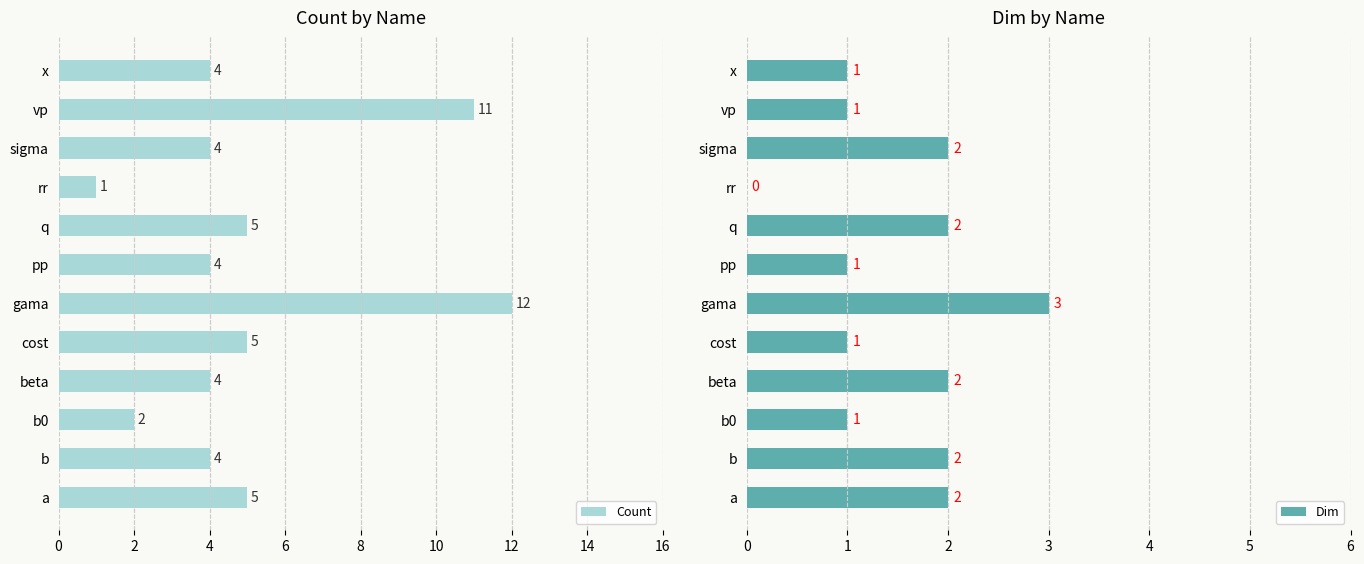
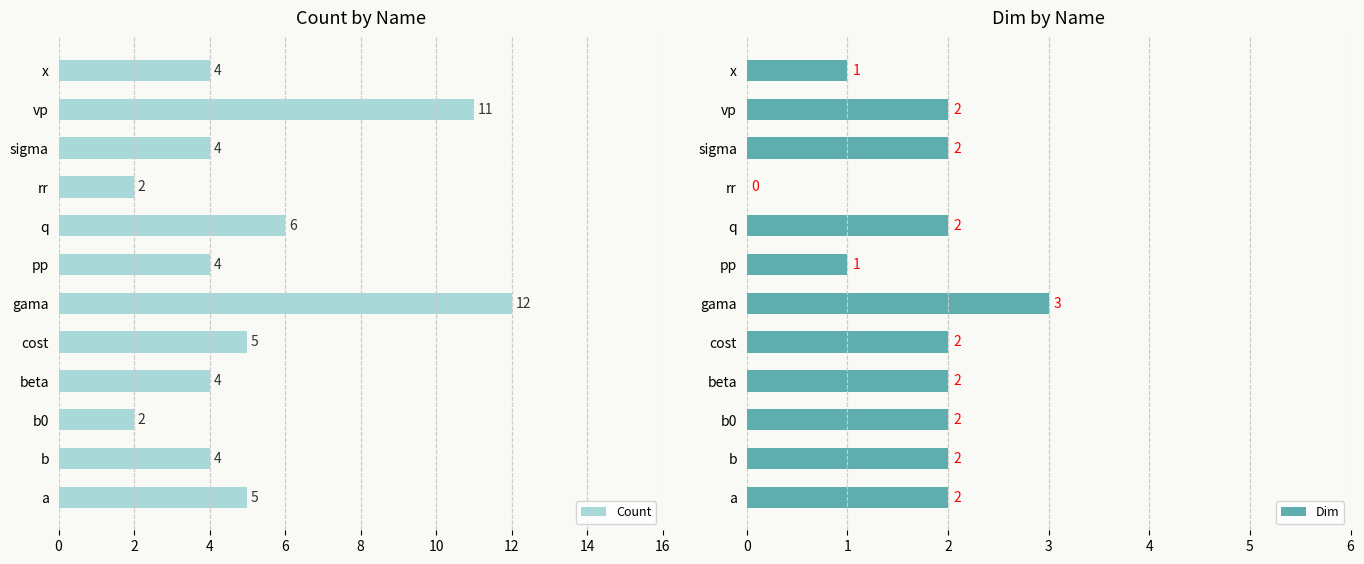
  {
    "Count by Name": {
      "x": 4,
      "vp": 11,
      "sigma": 4,
-     "rr": 1,
-     "q": 5,
+     "rr": 2,
+     "q": 6,
      "pp": 4,
      "gama": 12,
      "cost": 5,
      "beta": 4,
      "b0": 2,
      "b": 4,
      "a": 5
    },
    "Dim by Name": {
      "x": 1,
-     "vp": 1,
+     "vp": 2,
      "sigma": 2,
      "rr": 0,
      "q": 2,
      "pp": 1,
      "gama": 3,
-     "cost": 1,
+     "cost": 2,
      "beta": 2,
-     "b0": 1,
+     "b0": 2,
      "b": 2,
      "a": 2
    }
  }
